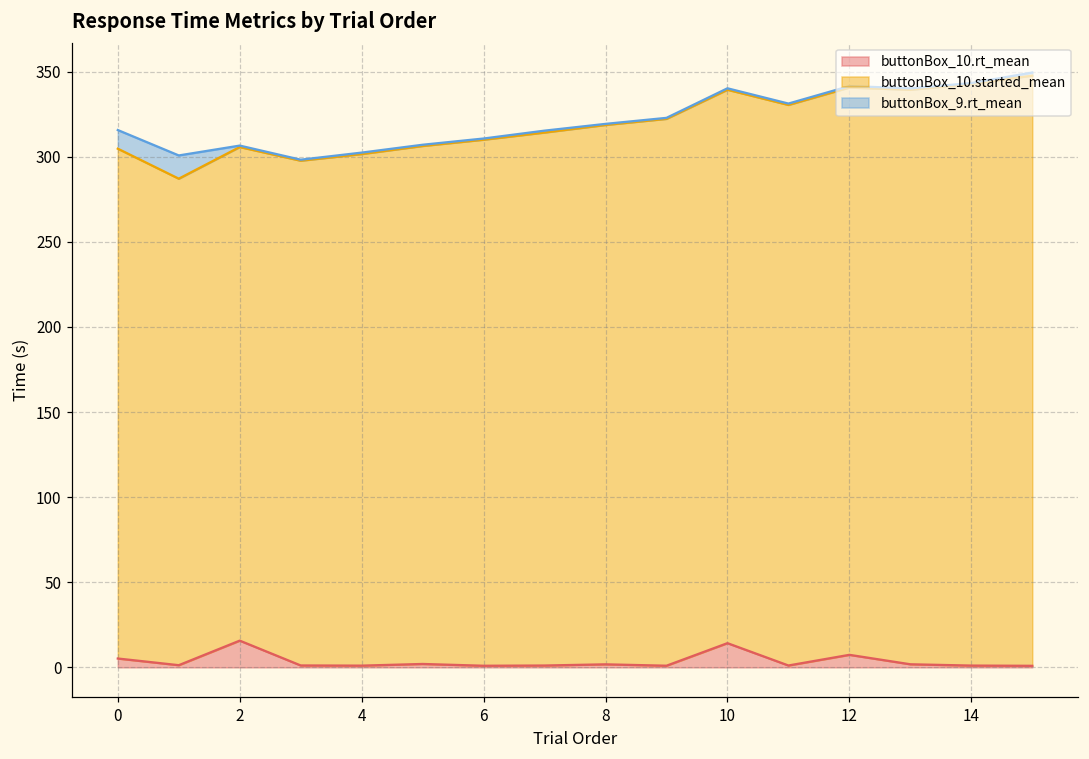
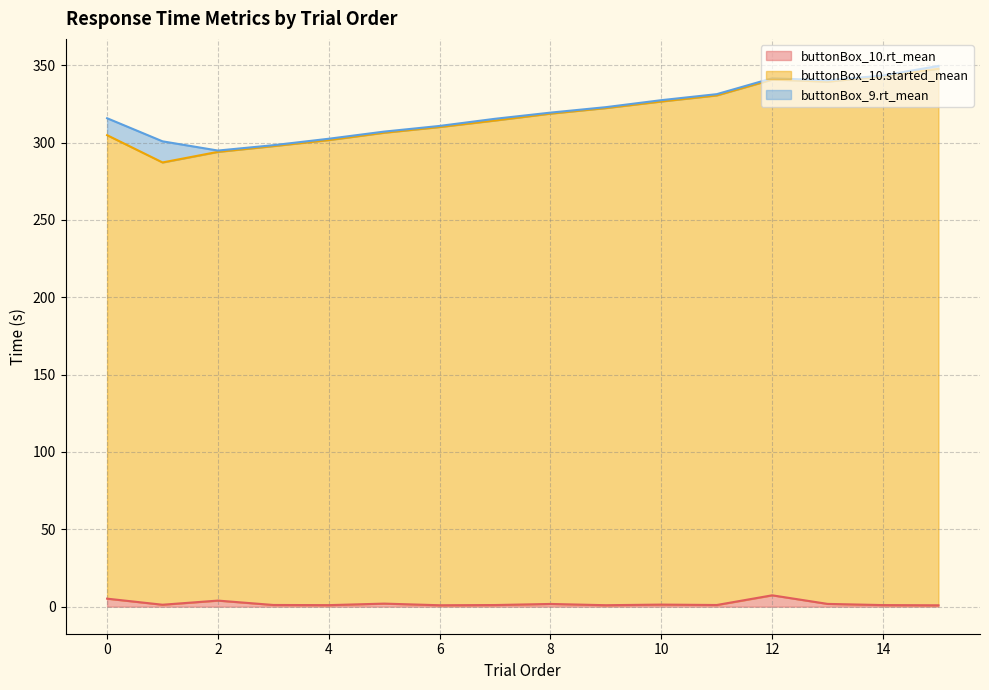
  {
    "buttonBox_10.rt_mean": {
      "0": 5,
-     "2": 16,
+     "2": 4,
      "4": 1,
      "6": 1,
      "8": 2,
-     "10": 14,
+     "10": 1,
      "12": 7,
      "14": 1
    },
    "buttonBox_10.started_mean": {
      "0": 300
    },
    "buttonBox_9.rt_mean": {
      "0": 11
    }
  }
